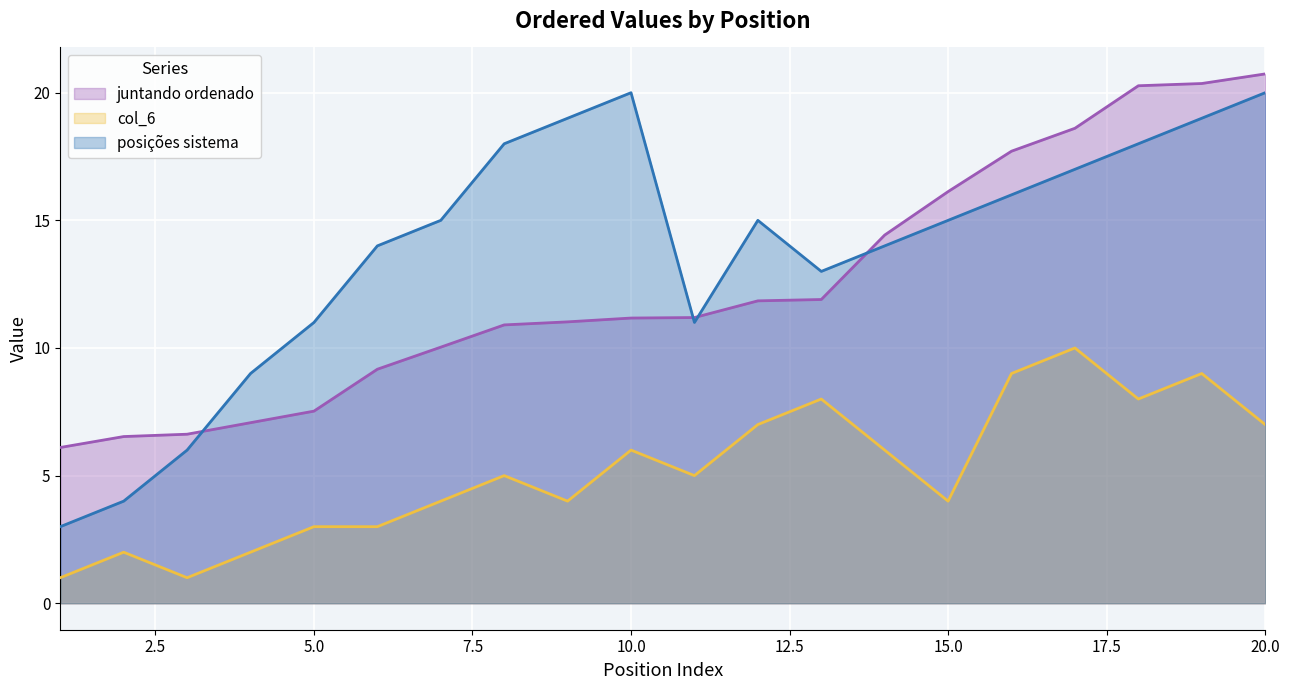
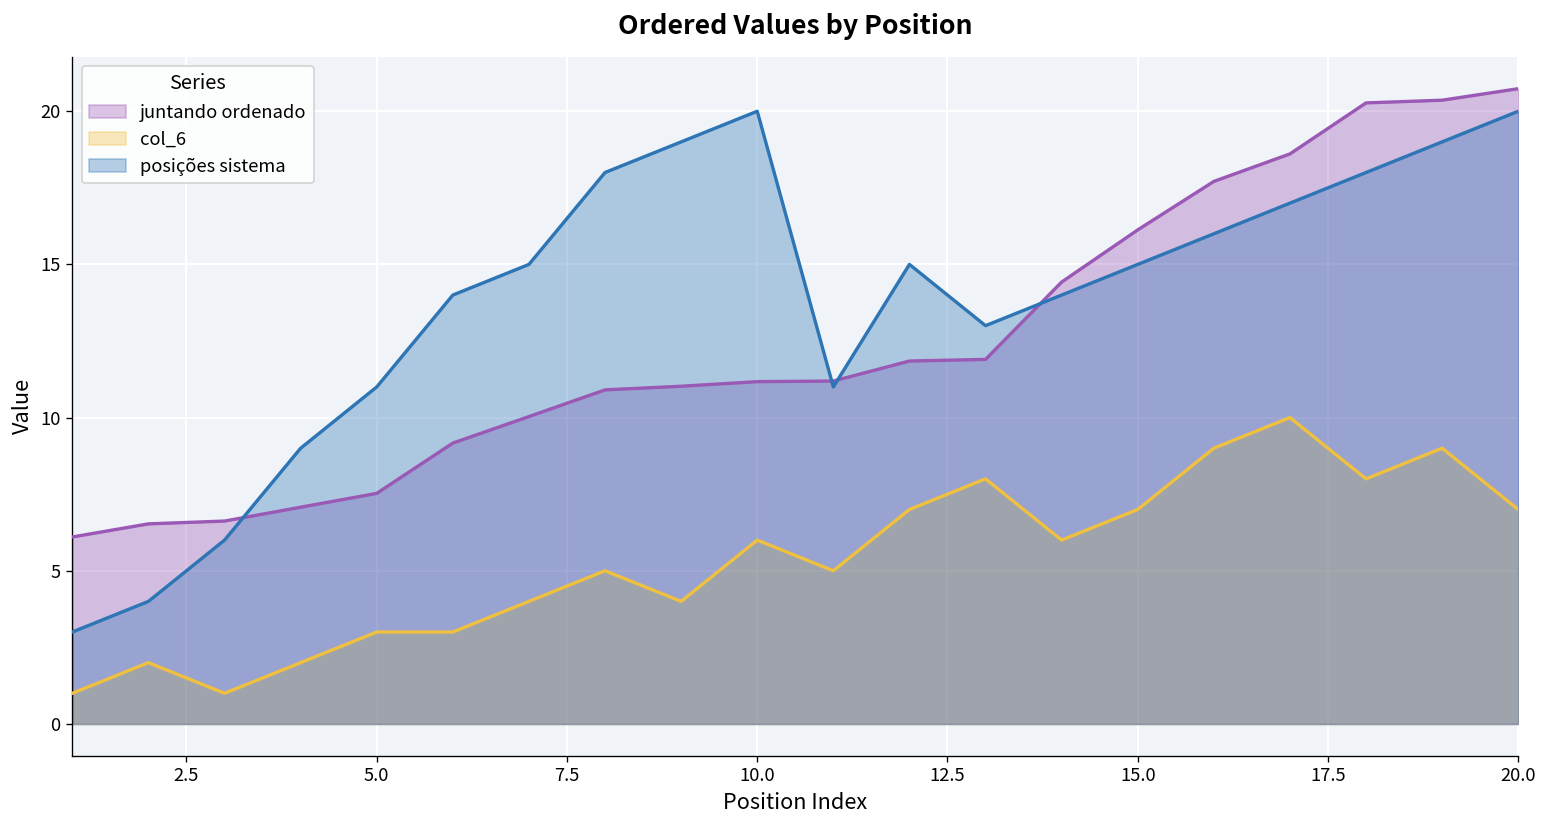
  {
    "col_6": {
      "5.0": 3,
      "10.0": 6,
-     "15.0": 4,
+     "15.0": 7,
      "20.0": 7
    }
  }
